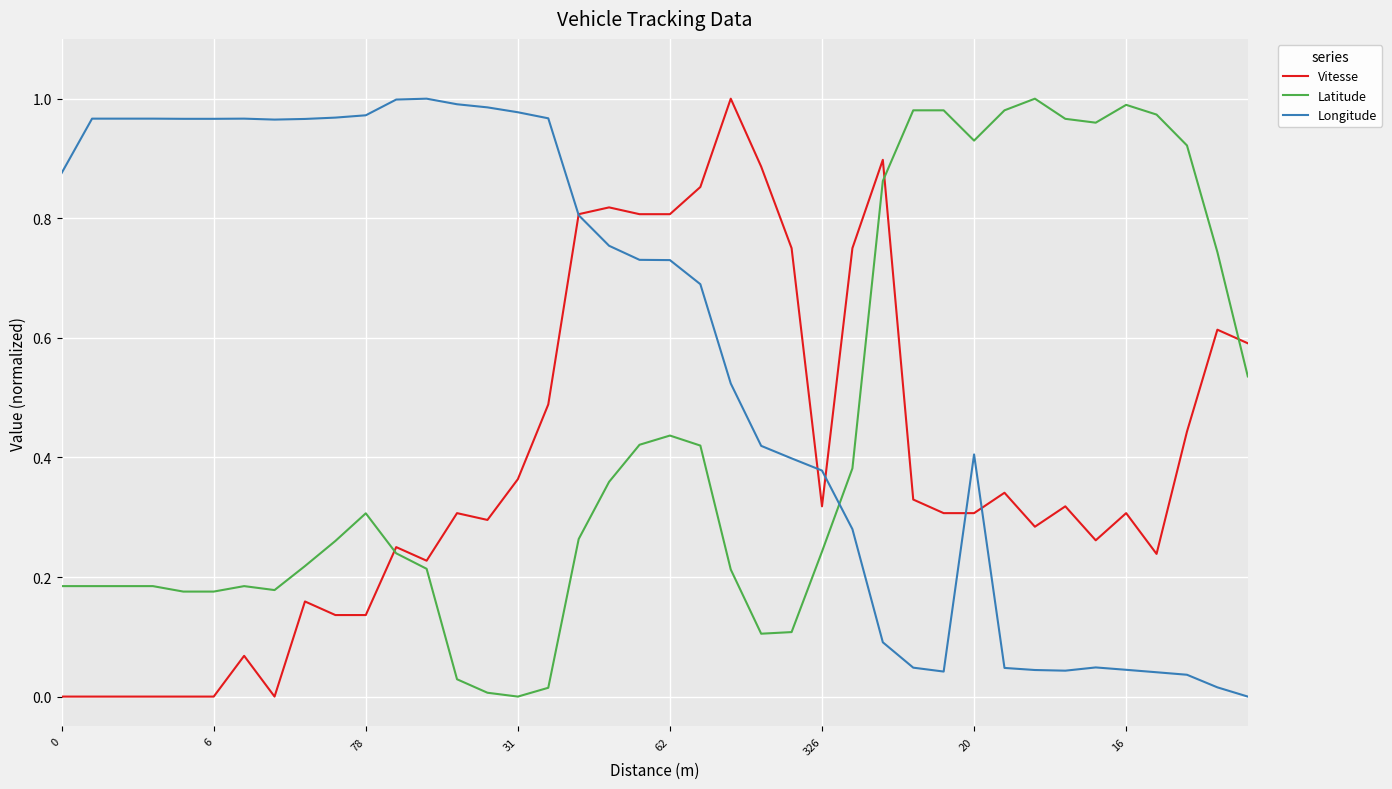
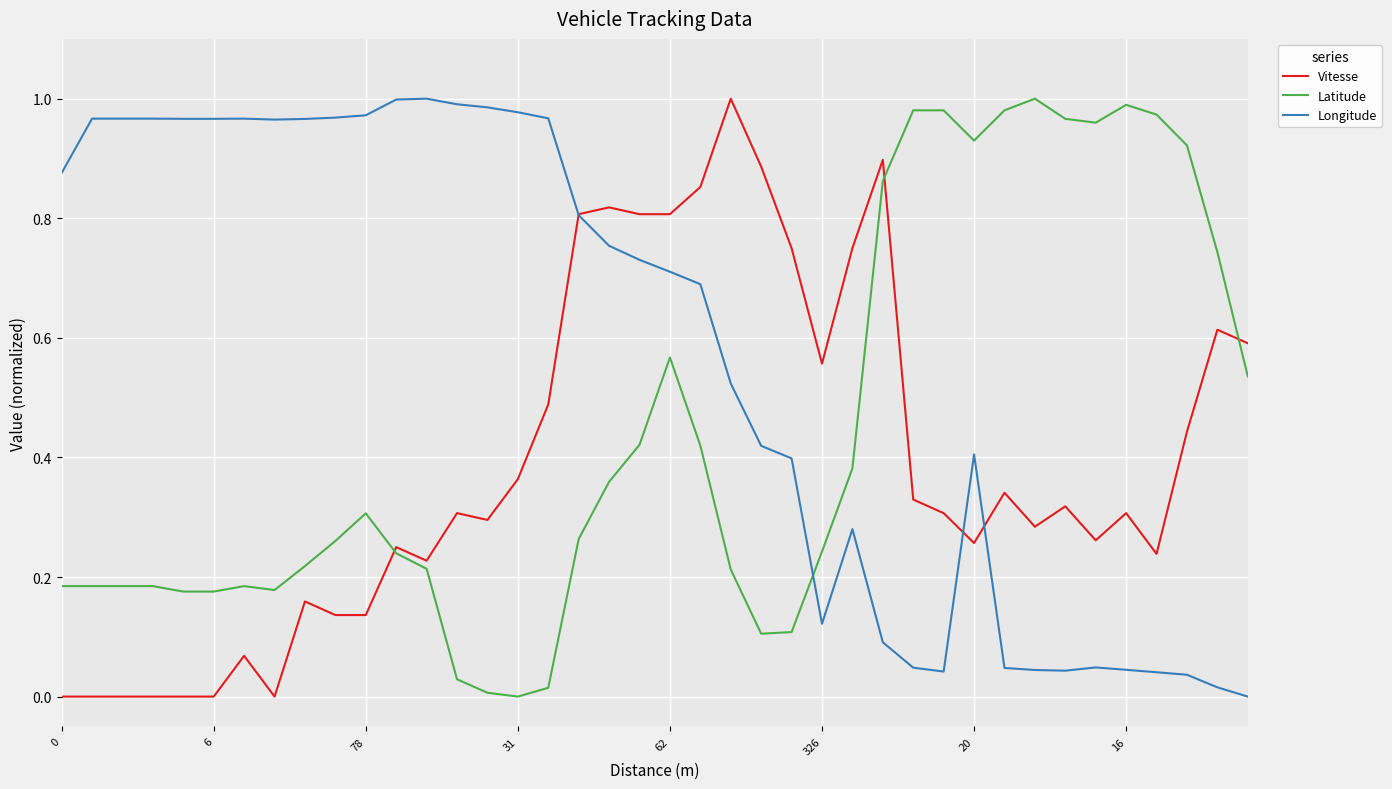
  {
    "Vitesse": {
      "0": 0.00,
      "78": 0.14,
      "62": 0.81,
-     "326": 0.32,
-     "20": 0.31
+     "326": 0.56,
+     "20": 0.26
    },
    "Latitude": {
      "0": 0.18,
      "78": 0.31,
-     "62": 0.44,
+     "62": 0.57,
      "326": 0.24,
      "20": 0.93
    },
    "Longitude": {
      "0": 0.88,
      "78": 0.97,
-     "62": 0.73,
-     "326": 0.38,
+     "62": 0.71,
+     "326": 0.12,
      "20": 0.41
    }
  }
